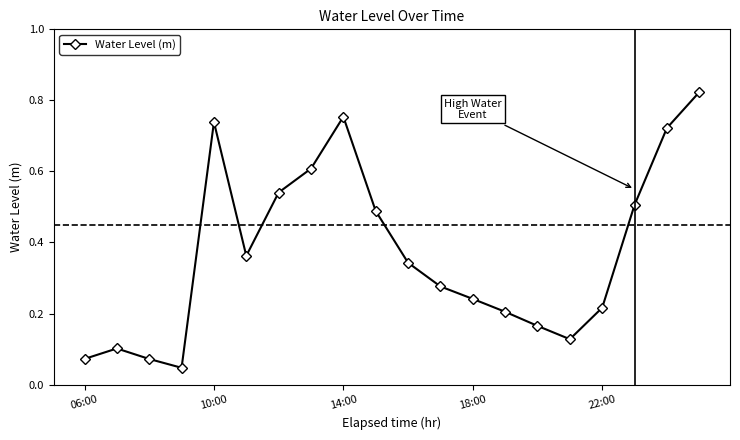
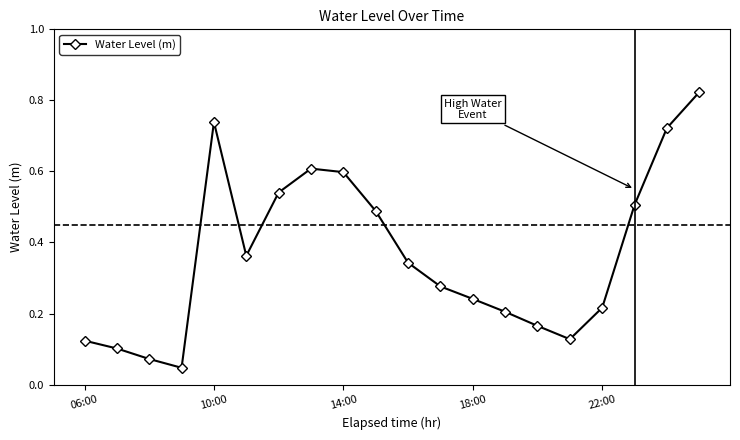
  {
-   "06:00": 0.07,
+   "06:00": 0.12,
    "10:00": 0.74,
-   "14:00": 0.75,
+   "14:00": 0.60,
    "18:00": 0.24,
    "22:00": 0.22
  }
